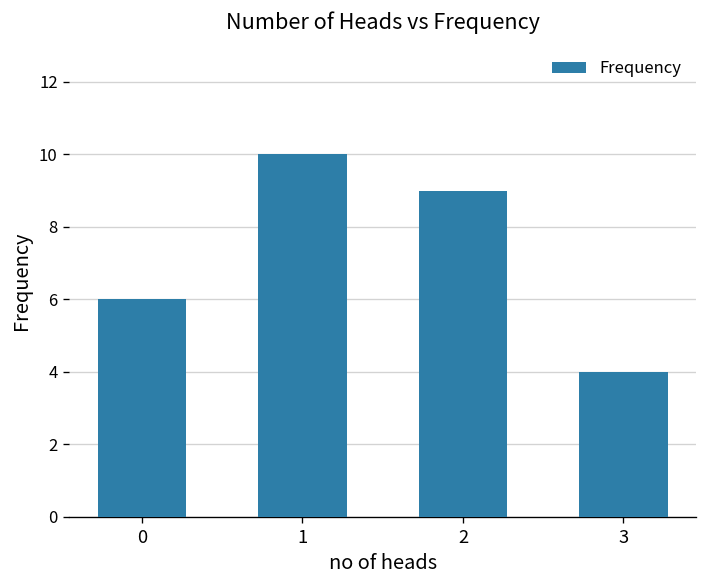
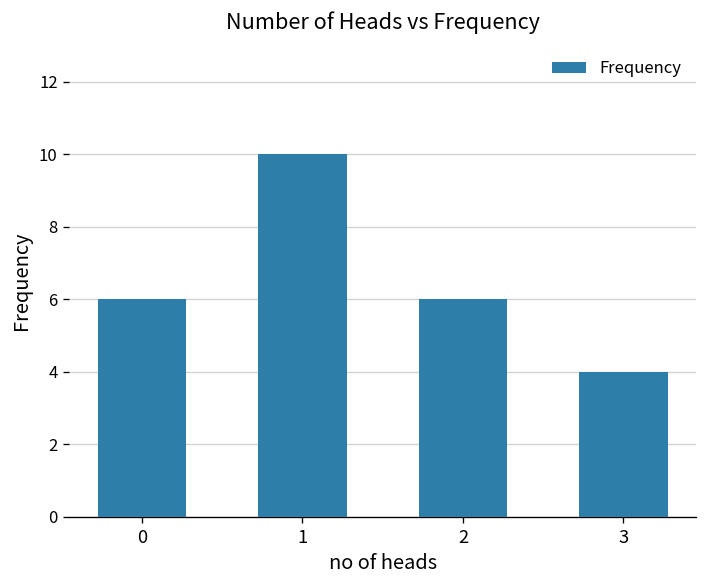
  {
    "0": 6,
    "1": 10,
-   "2": 9,
+   "2": 6,
    "3": 4
  }
